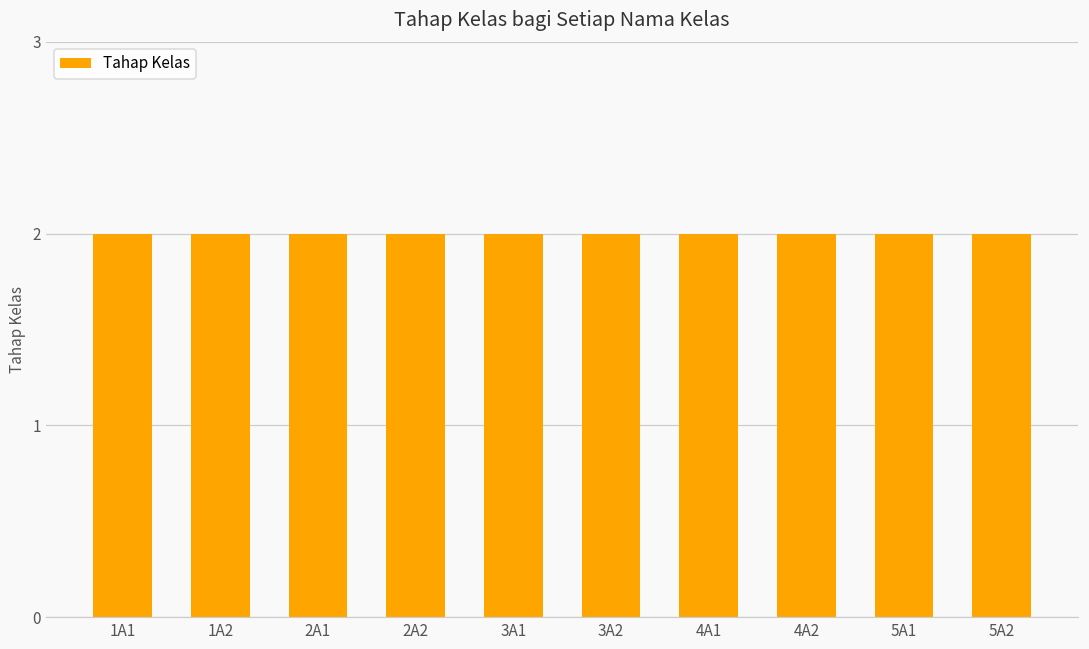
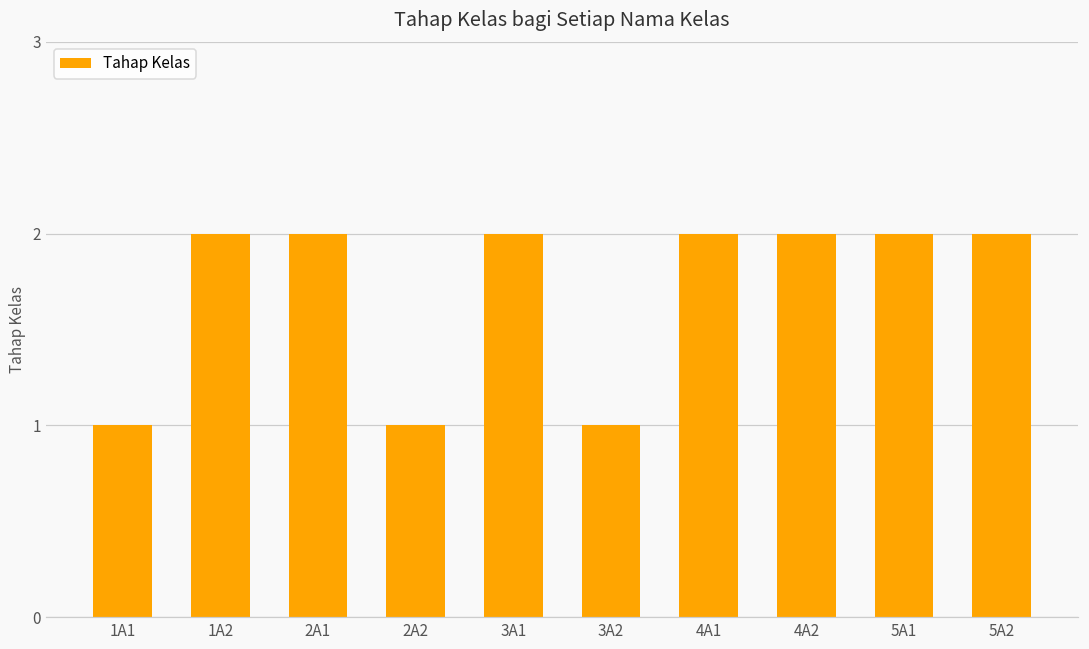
  {
-   "1A1": 2,
+   "1A1": 1,
    "1A2": 2,
    "2A1": 2,
-   "2A2": 2,
+   "2A2": 1,
    "3A1": 2,
-   "3A2": 2,
+   "3A2": 1,
    "4A1": 2,
    "4A2": 2,
    "5A1": 2,
    "5A2": 2
  }
